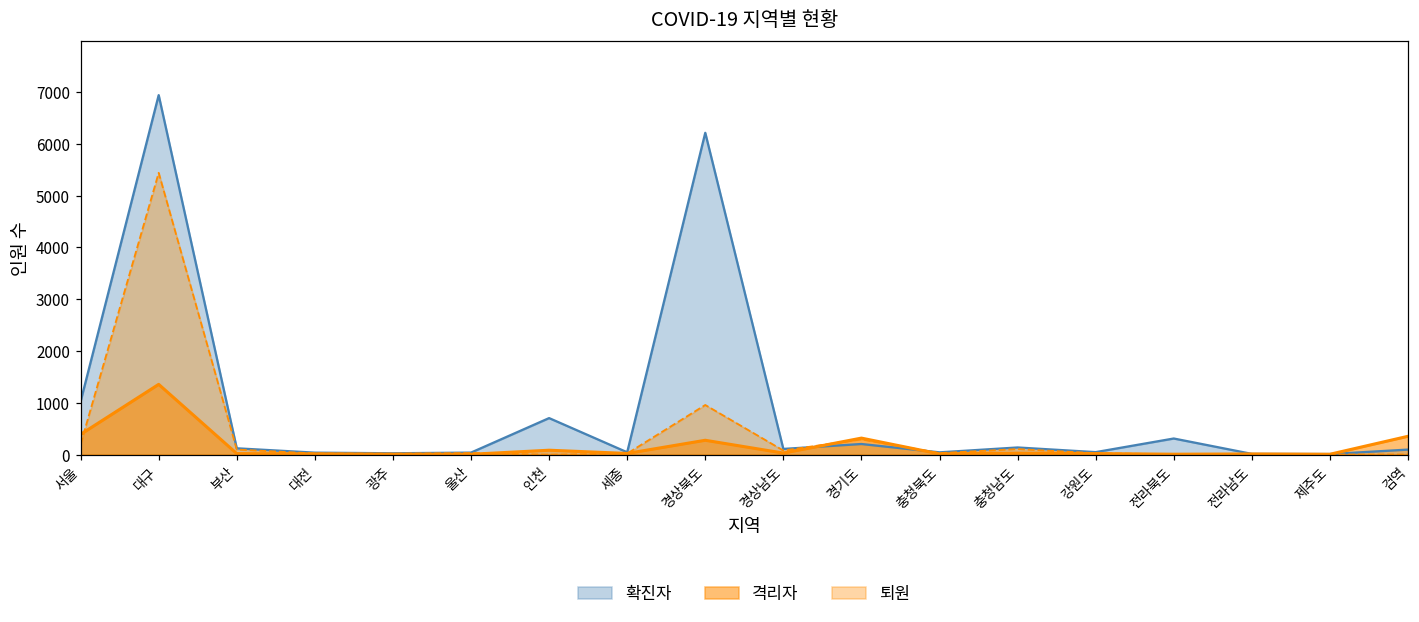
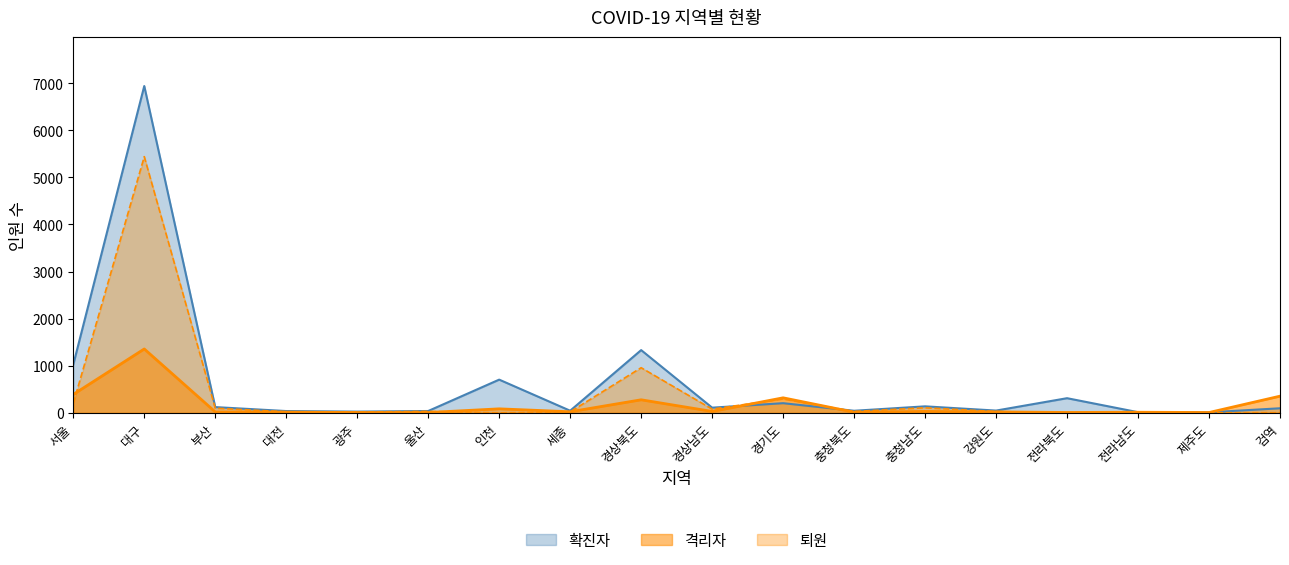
  {
    "확진자": {
      "서울": 1000,
      "대구": 6900,
      "인천": 700,
-     "경상북도": 6200,
+     "경상북도": 1300,
      "경기도": 200,
      "전라북도": 300,
      "검역": 100
    }
  }
